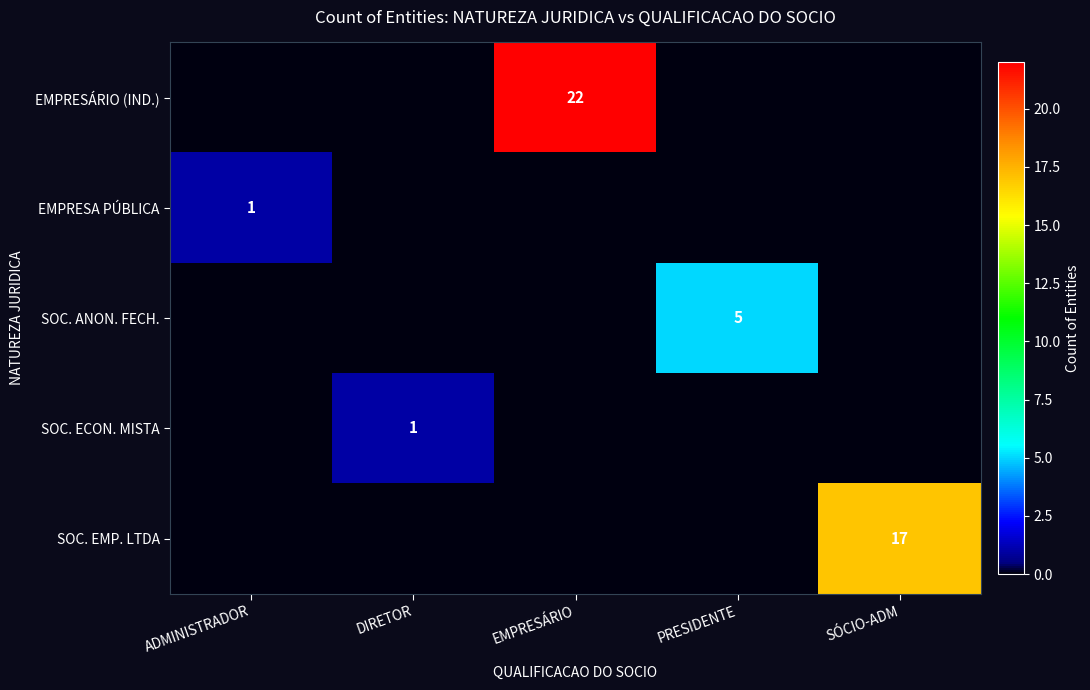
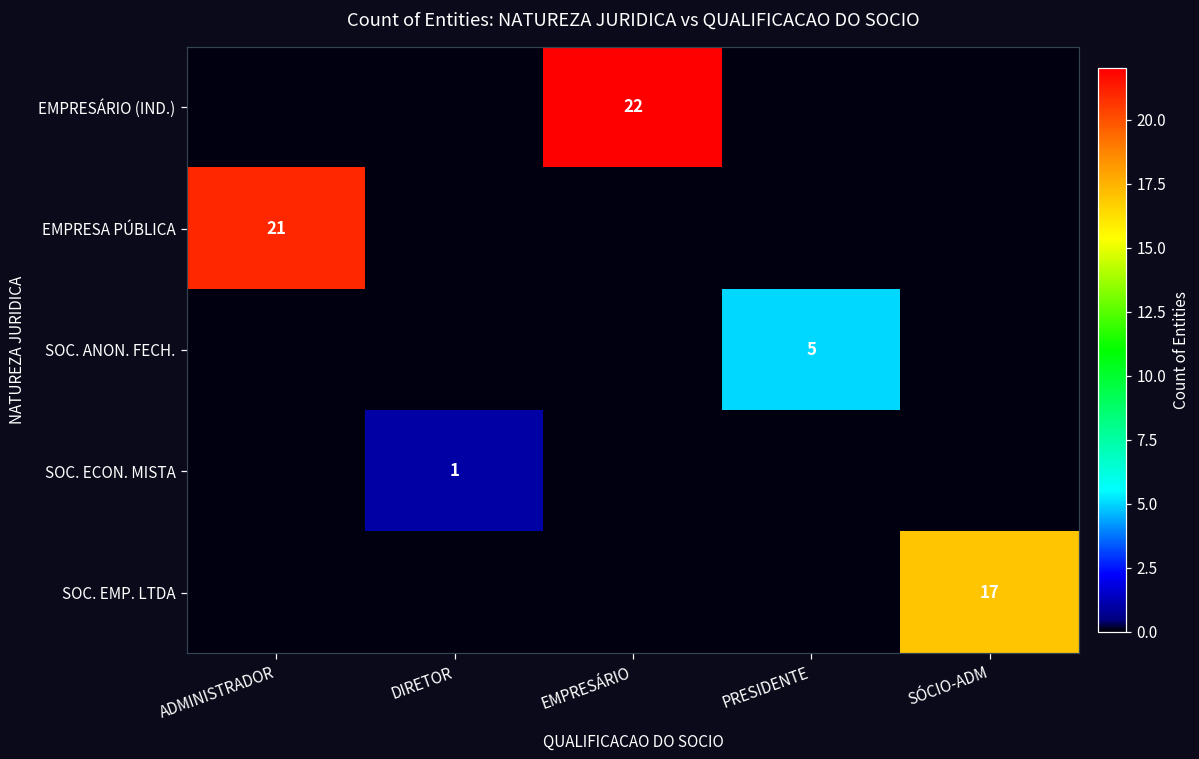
  {
    "EMPRESÁRIO (IND.)": {
      "EMPRESÁRIO": 22
    },
    "EMPRESA PÚBLICA": {
-     "ADMINISTRADOR": 1
+     "ADMINISTRADOR": 21
    },
    "SOC. ANON. FECH.": {
      "PRESIDENTE": 5
    },
    "SOC. ECON. MISTA": {
      "DIRETOR": 1
    },
    "SOC. EMP. LTDA": {
      "SÓCIO-ADM": 17
    }
  }
